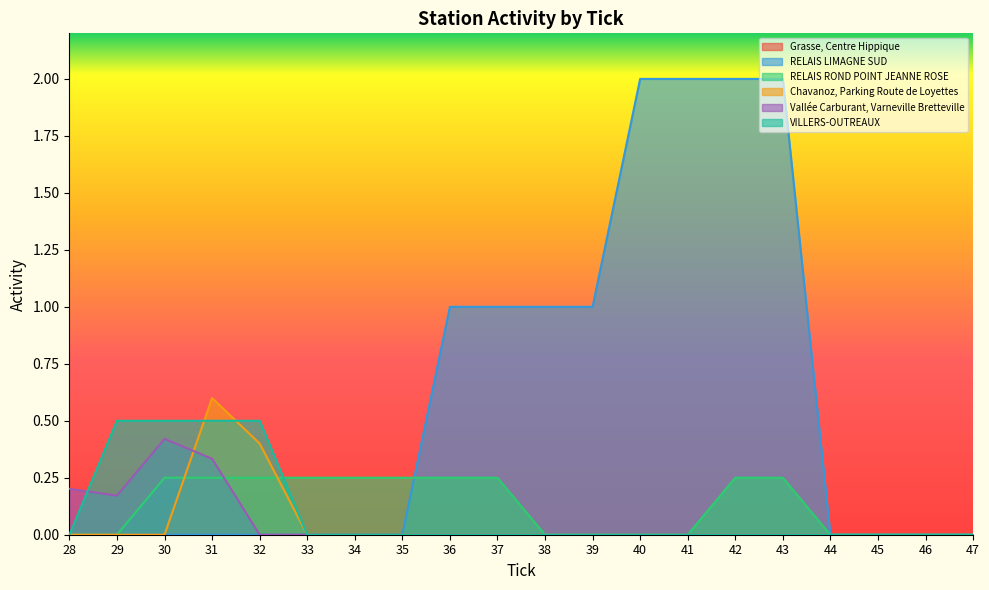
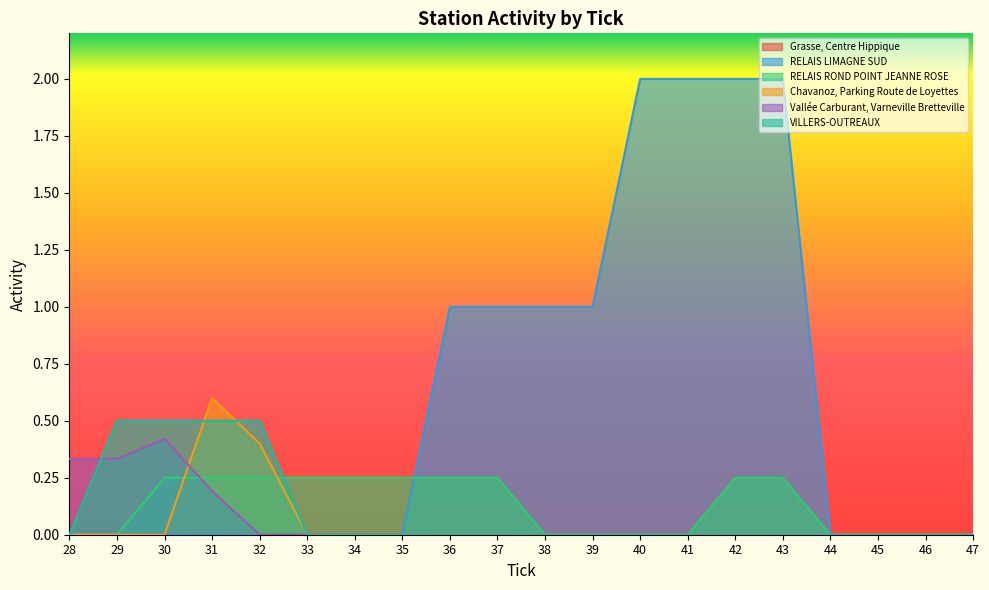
  {
    "RELAIS LIMAGNE SUD": {
      "36": 1.00,
      "37": 1.00,
      "38": 1.00,
      "39": 1.00,
      "40": 2.00,
      "41": 2.00,
      "42": 2.00
    },
    "Chavanoz, Parking Route de Loyettes": {
      "31": 0.60,
      "32": 0.40
    },
    "Vallée Carburant, Varneville Bretteville": {
-     "28": 0.20,
-     "29": 0.17,
+     "28": 0.33,
+     "29": 0.33,
      "30": 0.42,
-     "31": 0.33
+     "31": 0.19
    }
  }
